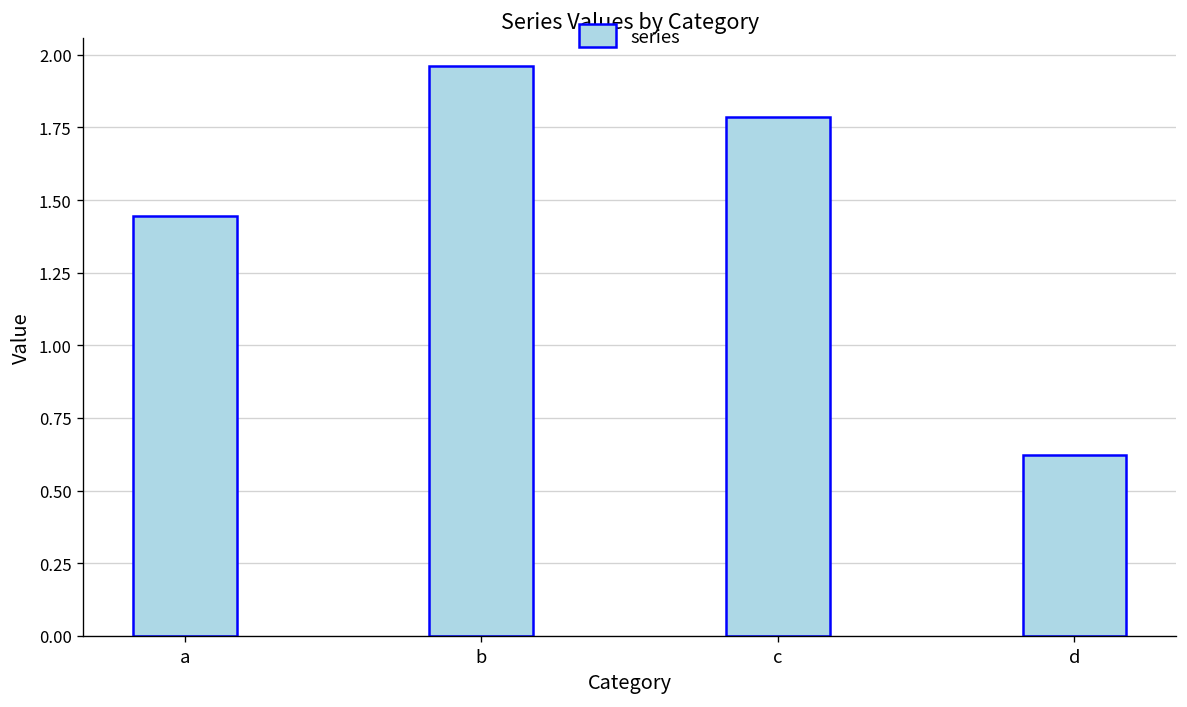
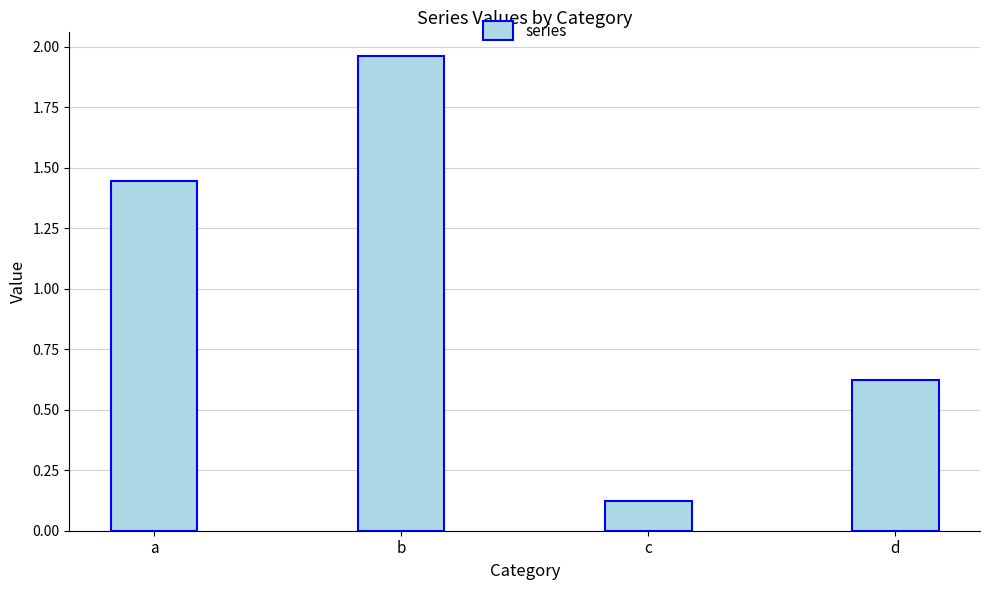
  {
    "a": 1.45,
    "b": 1.96,
-   "c": 1.79,
+   "c": 0.12,
    "d": 0.62
  }
